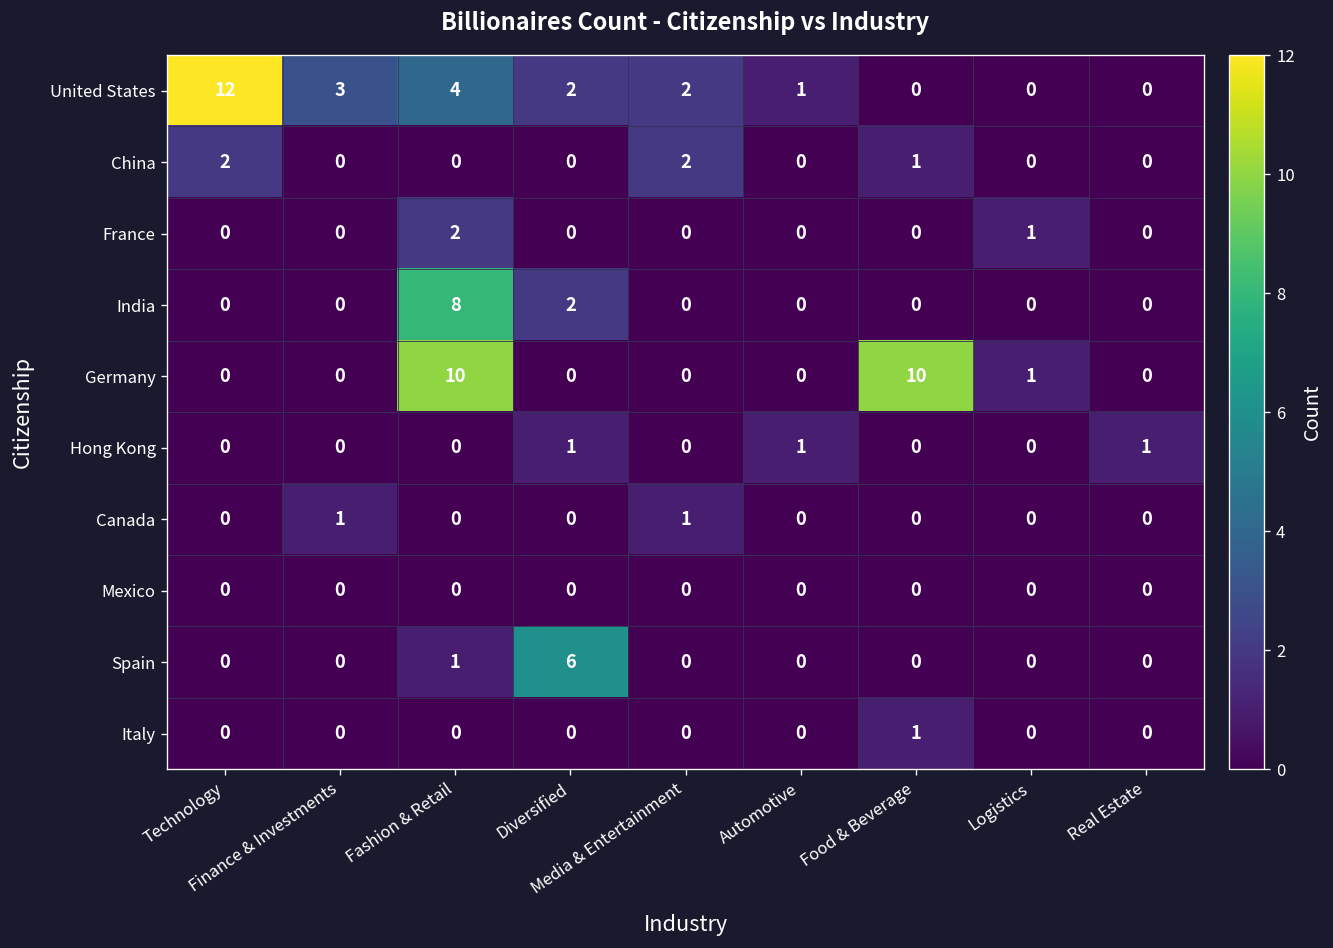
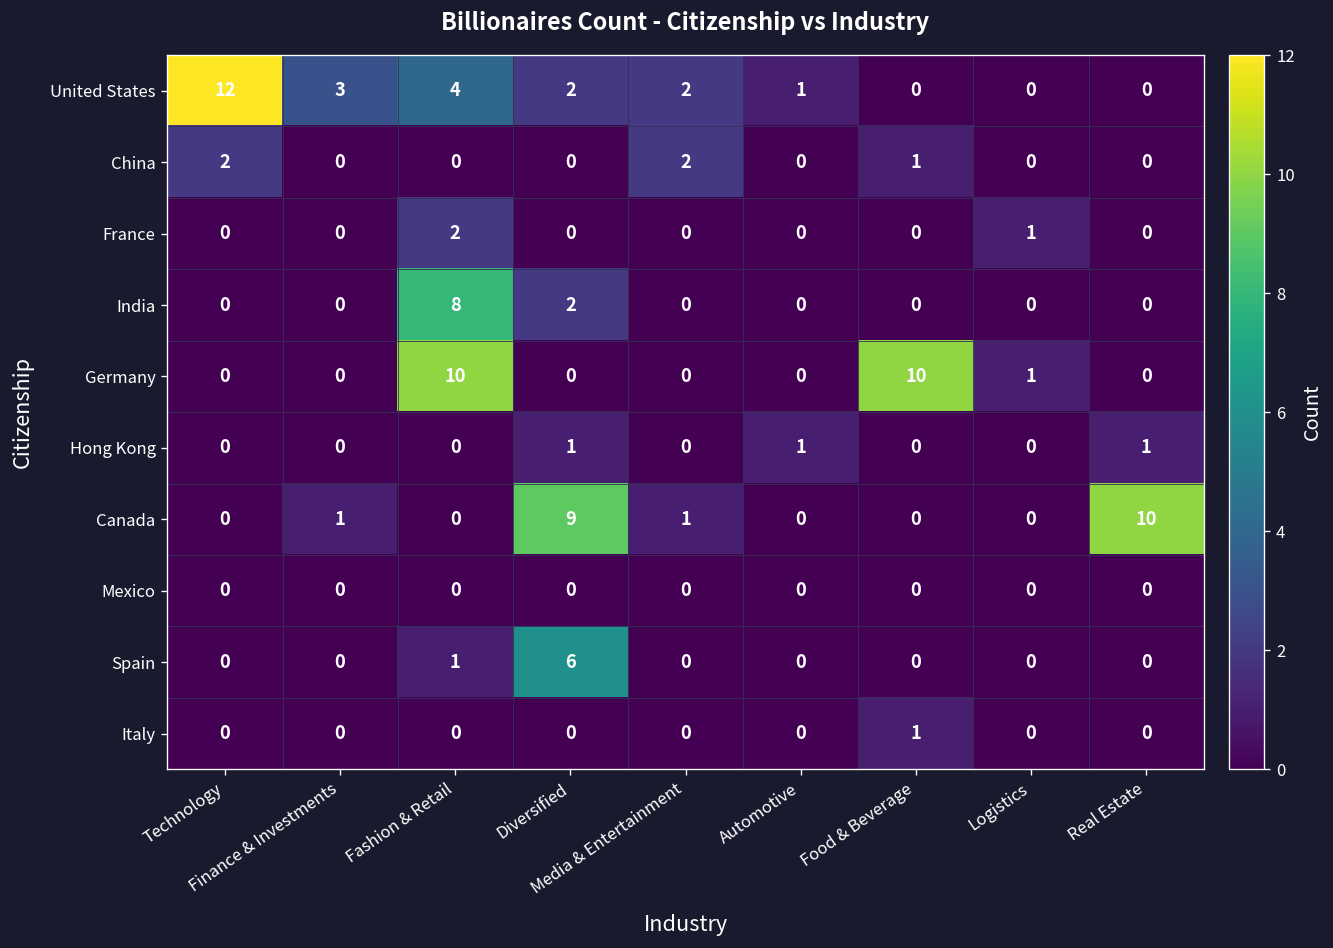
  {
    "United States": {
      "Technology": 12,
      "Finance & Investments": 3,
      "Fashion & Retail": 4,
      "Diversified": 2,
      "Media & Entertainment": 2,
      "Automotive": 1,
      "Food & Beverage": 0,
      "Logistics": 0,
      "Real Estate": 0
    },
    "China": {
      "Technology": 2,
      "Finance & Investments": 0,
      "Fashion & Retail": 0,
      "Diversified": 0,
      "Media & Entertainment": 2,
      "Automotive": 0,
      "Food & Beverage": 1,
      "Logistics": 0,
      "Real Estate": 0
    },
    "France": {
      "Technology": 0,
      "Finance & Investments": 0,
      "Fashion & Retail": 2,
      "Diversified": 0,
      "Media & Entertainment": 0,
      "Automotive": 0,
      "Food & Beverage": 0,
      "Logistics": 1,
      "Real Estate": 0
    },
    "India": {
      "Technology": 0,
      "Finance & Investments": 0,
      "Fashion & Retail": 8,
      "Diversified": 2,
      "Media & Entertainment": 0,
      "Automotive": 0,
      "Food & Beverage": 0,
      "Logistics": 0,
      "Real Estate": 0
    },
    "Germany": {
      "Technology": 0,
      "Finance & Investments": 0,
      "Fashion & Retail": 10,
      "Diversified": 0,
      "Media & Entertainment": 0,
      "Automotive": 0,
      "Food & Beverage": 10,
      "Logistics": 1,
      "Real Estate": 0
    },
    "Hong Kong": {
      "Technology": 0,
      "Finance & Investments": 0,
      "Fashion & Retail": 0,
      "Diversified": 1,
      "Media & Entertainment": 0,
      "Automotive": 1,
      "Food & Beverage": 0,
      "Logistics": 0,
      "Real Estate": 1
    },
    "Canada": {
      "Technology": 0,
      "Finance & Investments": 1,
      "Fashion & Retail": 0,
-     "Diversified": 0,
+     "Diversified": 9,
      "Media & Entertainment": 1,
      "Automotive": 0,
      "Food & Beverage": 0,
      "Logistics": 0,
-     "Real Estate": 0
+     "Real Estate": 10
    },
    "Mexico": {
      "Technology": 0,
      "Finance & Investments": 0,
      "Fashion & Retail": 0,
      "Diversified": 0,
      "Media & Entertainment": 0,
      "Automotive": 0,
      "Food & Beverage": 0,
      "Logistics": 0,
      "Real Estate": 0
    },
    "Spain": {
      "Technology": 0,
      "Finance & Investments": 0,
      "Fashion & Retail": 1,
      "Diversified": 6,
      "Media & Entertainment": 0,
      "Automotive": 0,
      "Food & Beverage": 0,
      "Logistics": 0,
      "Real Estate": 0
    },
    "Italy": {
      "Technology": 0,
      "Finance & Investments": 0,
      "Fashion & Retail": 0,
      "Diversified": 0,
      "Media & Entertainment": 0,
      "Automotive": 0,
      "Food & Beverage": 1,
      "Logistics": 0,
      "Real Estate": 0
    }
  }
